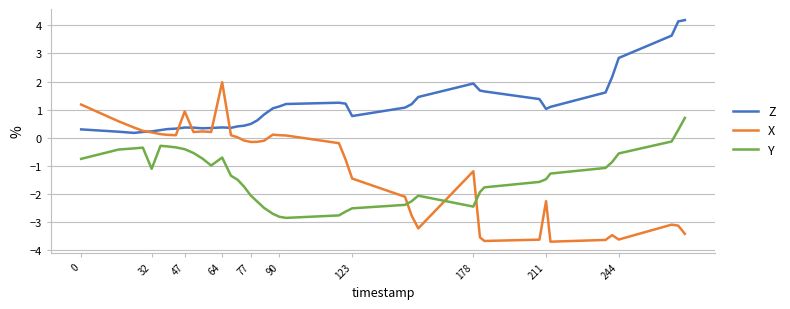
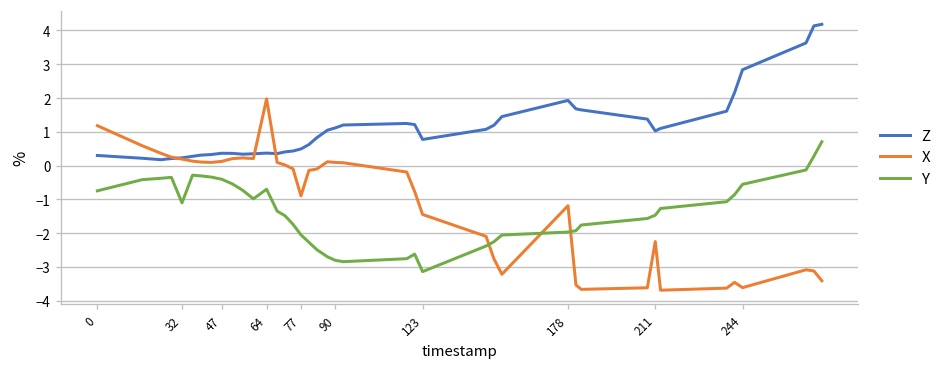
  {
    "Z": {
      "0": 0.3,
      "47": 0.4,
      "64": 0.4,
      "77": 0.5,
      "90": 1.1,
      "123": 0.8,
      "178": 1.9,
      "211": 1.0,
      "244": 2.8
    },
    "X": {
      "0": 1.2,
-     "47": 0.9,
+     "47": 0.1,
      "64": 2.0,
-     "77": -0.1,
+     "77": -0.9,
      "90": 0.1,
      "123": -1.4,
      "178": -1.2,
      "211": -2.3,
      "244": -3.6
    },
    "Y": {
      "0": -0.7,
      "32": -1.1,
      "47": -0.4,
      "64": -0.7,
      "77": -2.1,
      "90": -2.8,
-     "123": -2.5,
-     "178": -2.4,
+     "123": -3.1,
+     "178": -2.0,
      "211": -1.5,
      "244": -0.6
    }
  }
